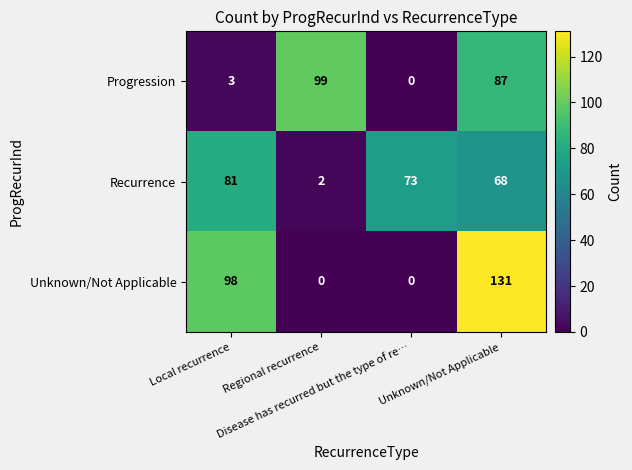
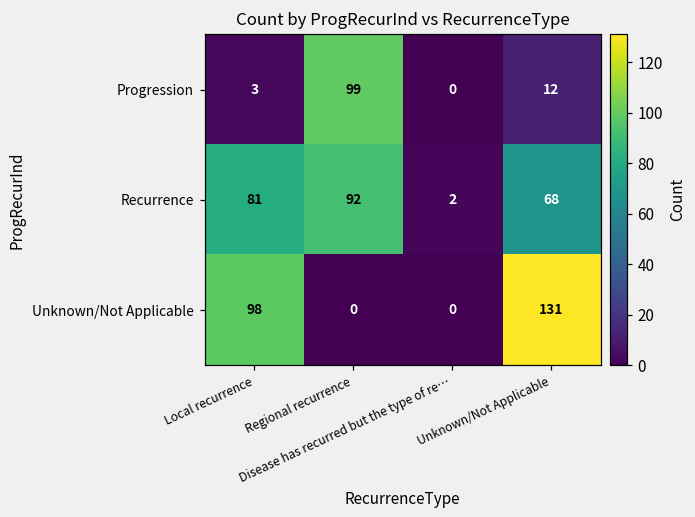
  {
    "Progression": {
      "Local recurrence": 3,
      "Regional recurrence": 99,
      "Disease has recurred but the type of re…": 0,
-     "Unknown/Not Applicable": 87
+     "Unknown/Not Applicable": 12
    },
    "Recurrence": {
      "Local recurrence": 81,
-     "Regional recurrence": 2,
-     "Disease has recurred but the type of re…": 73,
+     "Regional recurrence": 92,
+     "Disease has recurred but the type of re…": 2,
      "Unknown/Not Applicable": 68
    },
    "Unknown/Not Applicable": {
      "Local recurrence": 98,
      "Regional recurrence": 0,
      "Disease has recurred but the type of re…": 0,
      "Unknown/Not Applicable": 131
    }
  }
